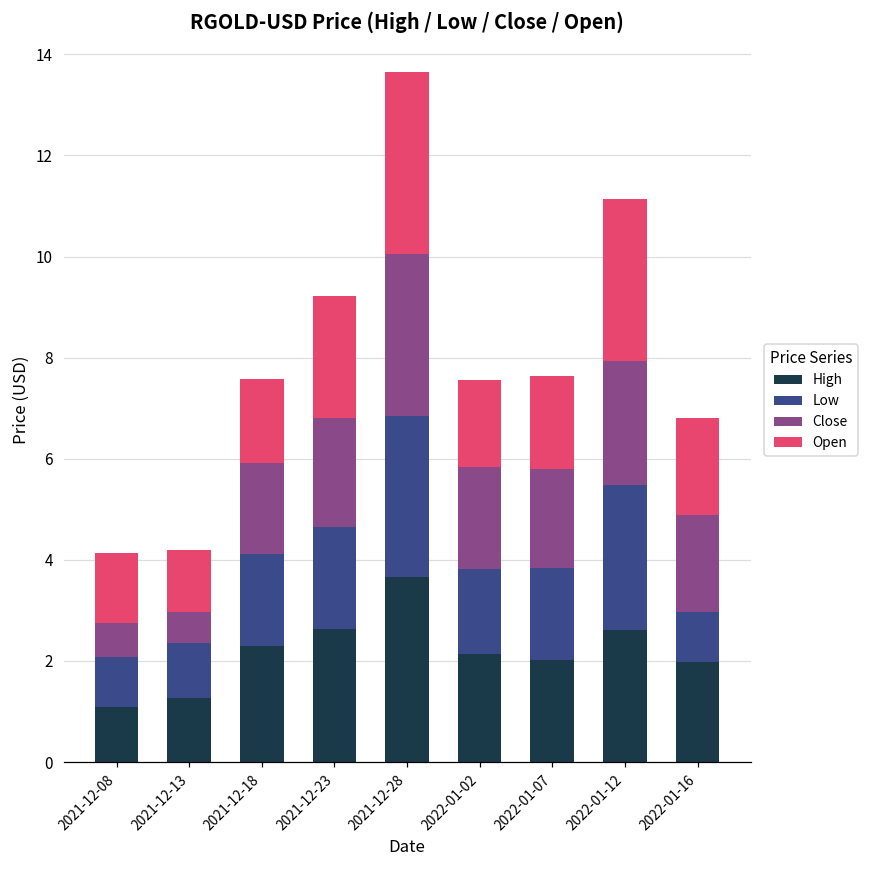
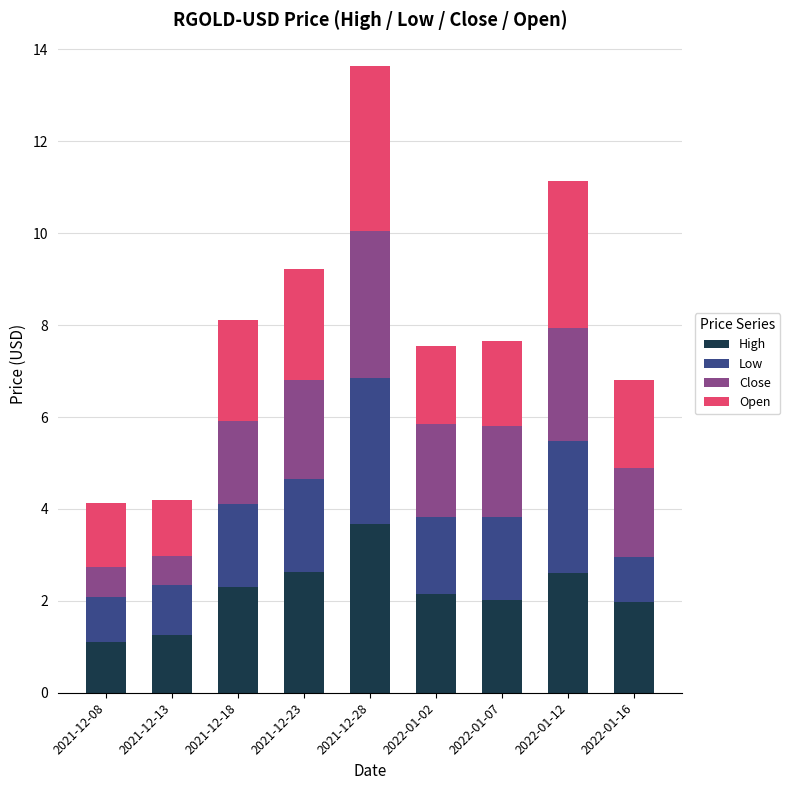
  {
    "High": {
      "2021-12-08": 1.1,
      "2021-12-13": 1.3,
      "2021-12-18": 2.3,
      "2021-12-23": 2.6,
      "2021-12-28": 3.7,
      "2022-01-02": 2.1,
      "2022-01-07": 2.0,
      "2022-01-12": 2.6,
      "2022-01-16": 2.0
    },
    "Low": {
      "2021-12-08": 1.0,
      "2021-12-13": 1.1,
      "2021-12-18": 1.8,
      "2021-12-23": 2.0,
      "2021-12-28": 3.2,
      "2022-01-02": 1.7,
      "2022-01-07": 1.8,
      "2022-01-12": 2.9,
      "2022-01-16": 1.0
    },
    "Close": {
      "2021-12-08": 0.7,
      "2021-12-13": 0.6,
      "2021-12-18": 1.8,
      "2021-12-23": 2.2,
      "2021-12-28": 3.2,
      "2022-01-02": 2.0,
      "2022-01-07": 2.0,
      "2022-01-12": 2.5,
      "2022-01-16": 1.9
    },
    "Open": {
      "2021-12-08": 1.4,
      "2021-12-13": 1.2,
-     "2021-12-18": 1.7,
+     "2021-12-18": 2.2,
      "2021-12-23": 2.4,
      "2021-12-28": 3.6,
      "2022-01-02": 1.7,
      "2022-01-07": 1.8,
      "2022-01-12": 3.2,
      "2022-01-16": 1.9
    }
  }
